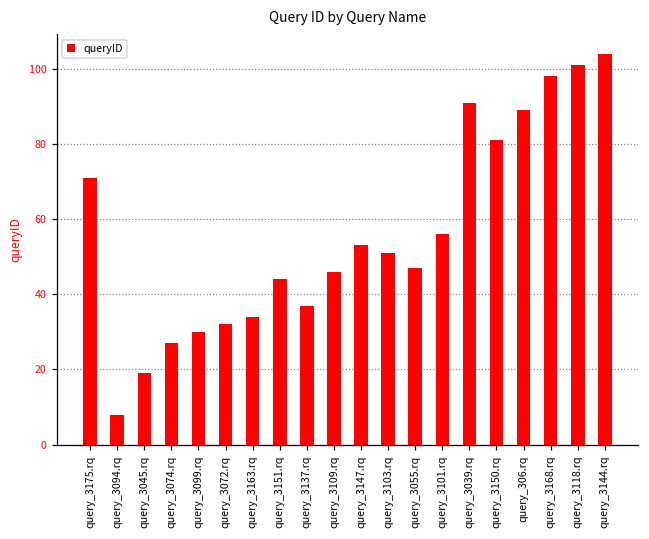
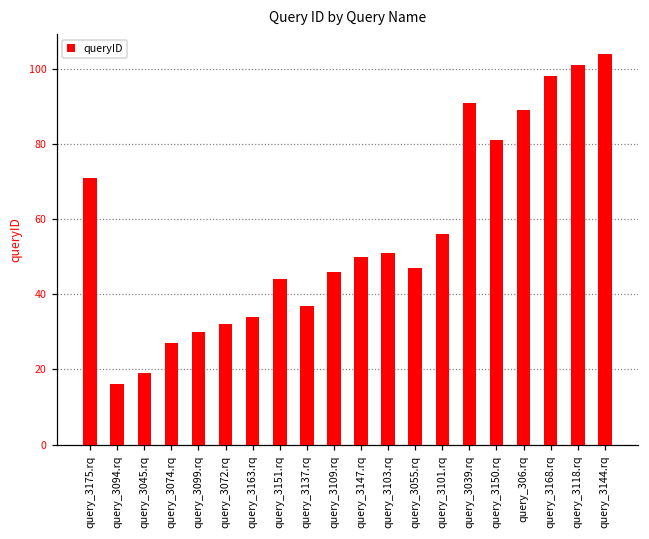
  {
    "query_3175.rq": 71,
-   "query_3094.rq": 8,
+   "query_3094.rq": 16,
    "query_3045.rq": 19,
    "query_3074.rq": 27,
    "query_3099.rq": 30,
    "query_3072.rq": 32,
    "query_3163.rq": 34,
    "query_3151.rq": 44,
    "query_3137.rq": 37,
    "query_3109.rq": 46,
-   "query_3147.rq": 53,
+   "query_3147.rq": 50,
    "query_3103.rq": 51,
    "query_3055.rq": 47,
    "query_3101.rq": 56,
    "query_3039.rq": 91,
    "query_3150.rq": 81,
    "query_306.rq": 89,
    "query_3168.rq": 98,
    "query_3118.rq": 101,
    "query_3144.rq": 104
  }
